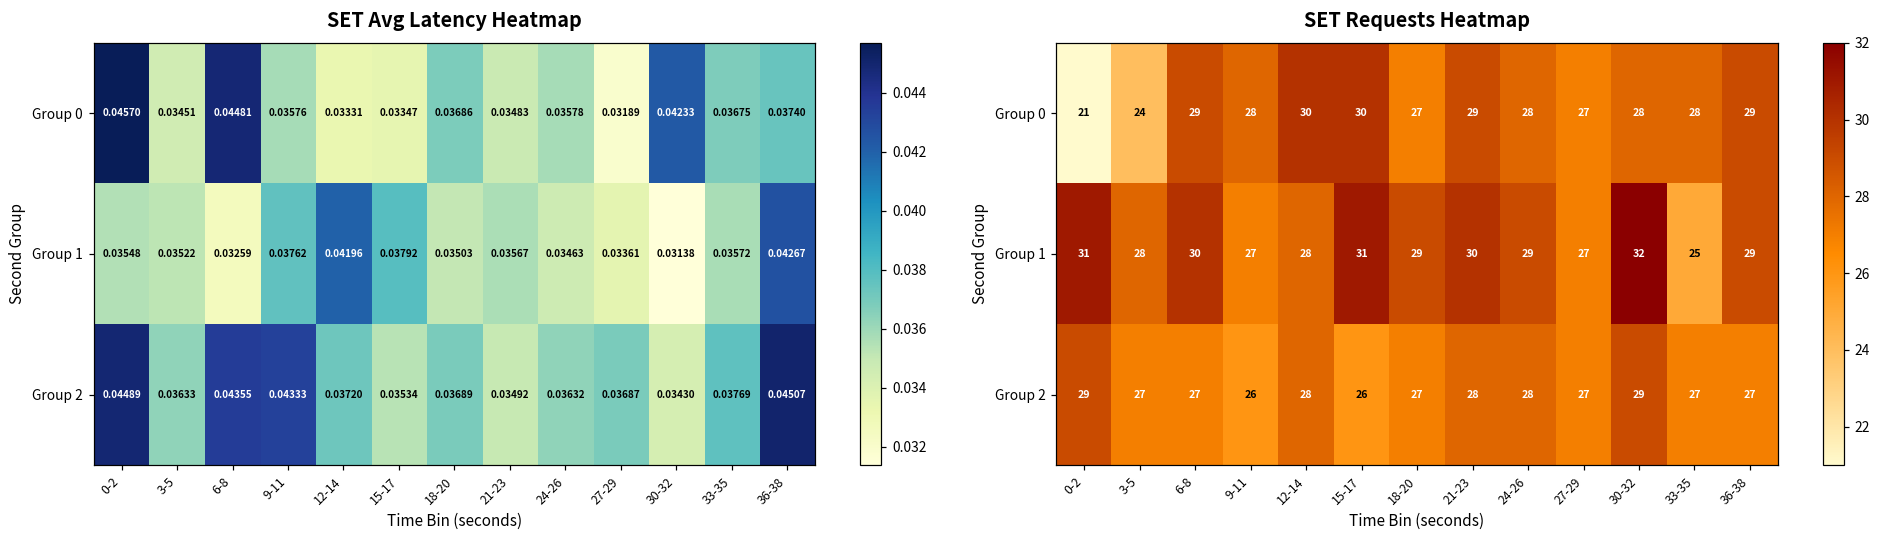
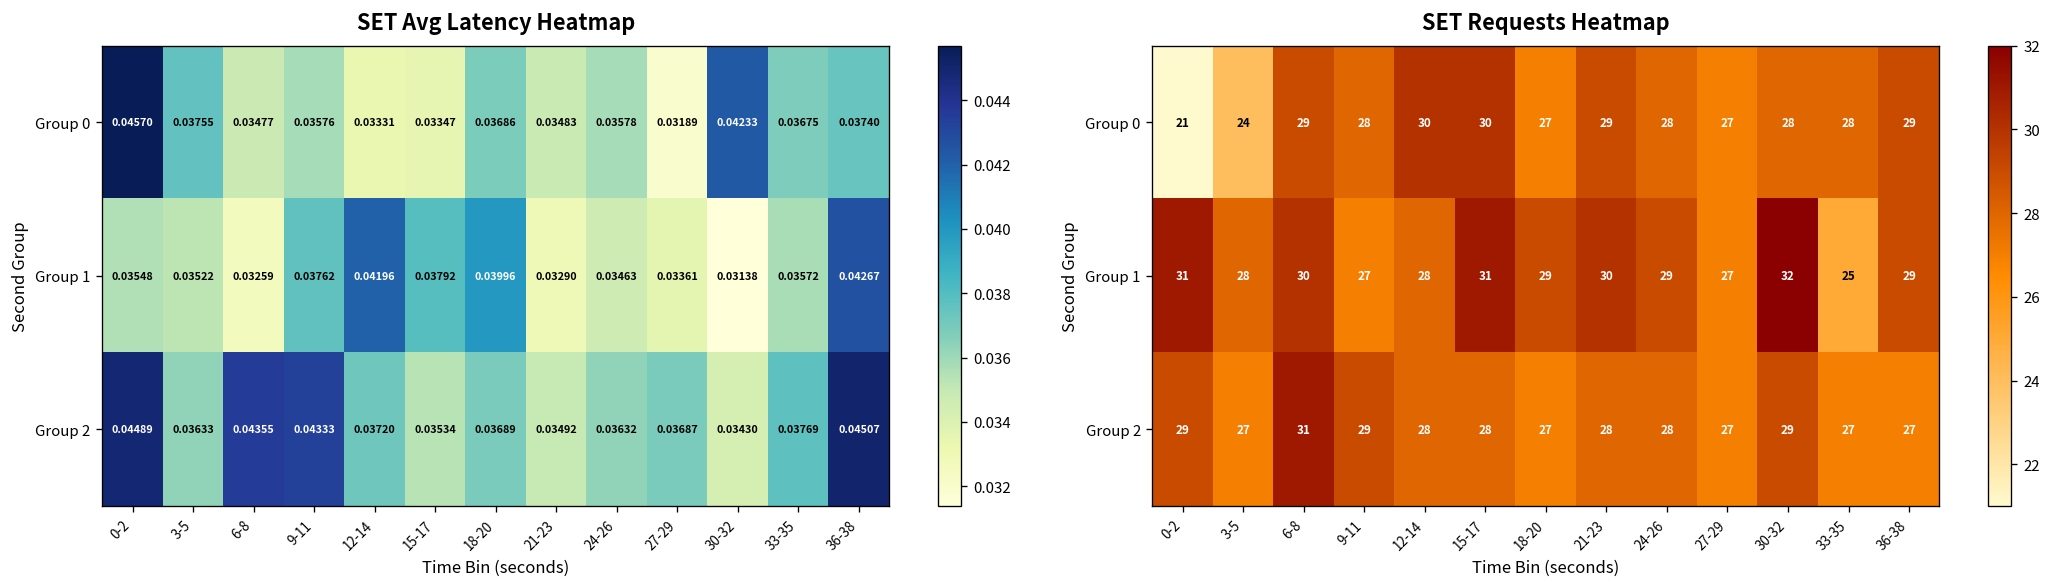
  {
    "SET Avg Latency Heatmap": {
      "Group 0": {
        "0-2": 0.04570,
-       "3-5": 0.03451,
-       "6-8": 0.04481,
+       "3-5": 0.03755,
+       "6-8": 0.03477,
        "9-11": 0.03576,
        "12-14": 0.03331,
        "15-17": 0.03347,
        "18-20": 0.03686,
        "21-23": 0.03483,
        "24-26": 0.03578,
        "27-29": 0.03189,
        "30-32": 0.04233,
        "33-35": 0.03675,
        "36-38": 0.03740
      },
      "Group 1": {
        "0-2": 0.03548,
        "3-5": 0.03522,
        "6-8": 0.03259,
        "9-11": 0.03762,
        "12-14": 0.04196,
        "15-17": 0.03792,
-       "18-20": 0.03503,
-       "21-23": 0.03567,
+       "18-20": 0.03996,
+       "21-23": 0.03290,
        "24-26": 0.03463,
        "27-29": 0.03361,
        "30-32": 0.03138,
        "33-35": 0.03572,
        "36-38": 0.04267
      },
      "Group 2": {
        "0-2": 0.04489,
        "3-5": 0.03633,
        "6-8": 0.04355,
        "9-11": 0.04333,
        "12-14": 0.03720,
        "15-17": 0.03534,
        "18-20": 0.03689,
        "21-23": 0.03492,
        "24-26": 0.03632,
        "27-29": 0.03687,
        "30-32": 0.03430,
        "33-35": 0.03769,
        "36-38": 0.04507
      }
    },
    "SET Requests Heatmap": {
      "Group 0": {
        "0-2": 21,
        "3-5": 24,
        "6-8": 29,
        "9-11": 28,
        "12-14": 30,
        "15-17": 30,
        "18-20": 27,
        "21-23": 29,
        "24-26": 28,
        "27-29": 27,
        "30-32": 28,
        "33-35": 28,
        "36-38": 29
      },
      "Group 1": {
        "0-2": 31,
        "3-5": 28,
        "6-8": 30,
        "9-11": 27,
        "12-14": 28,
        "15-17": 31,
        "18-20": 29,
        "21-23": 30,
        "24-26": 29,
        "27-29": 27,
        "30-32": 32,
        "33-35": 25,
        "36-38": 29
      },
      "Group 2": {
        "0-2": 29,
        "3-5": 27,
-       "6-8": 27,
-       "9-11": 26,
+       "6-8": 31,
+       "9-11": 29,
        "12-14": 28,
-       "15-17": 26,
+       "15-17": 28,
        "18-20": 27,
        "21-23": 28,
        "24-26": 28,
        "27-29": 27,
        "30-32": 29,
        "33-35": 27,
        "36-38": 27
      }
    }
  }
